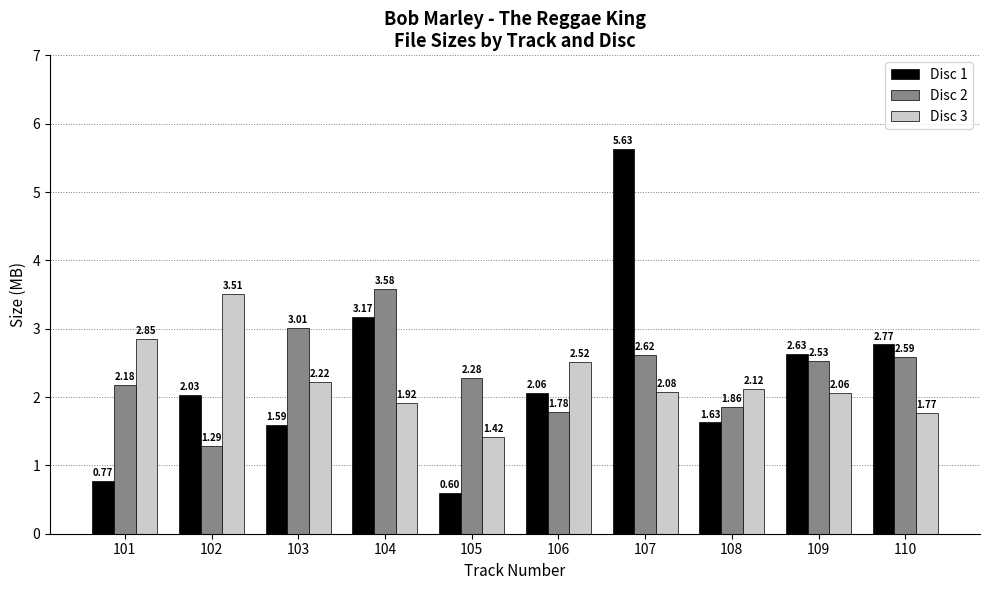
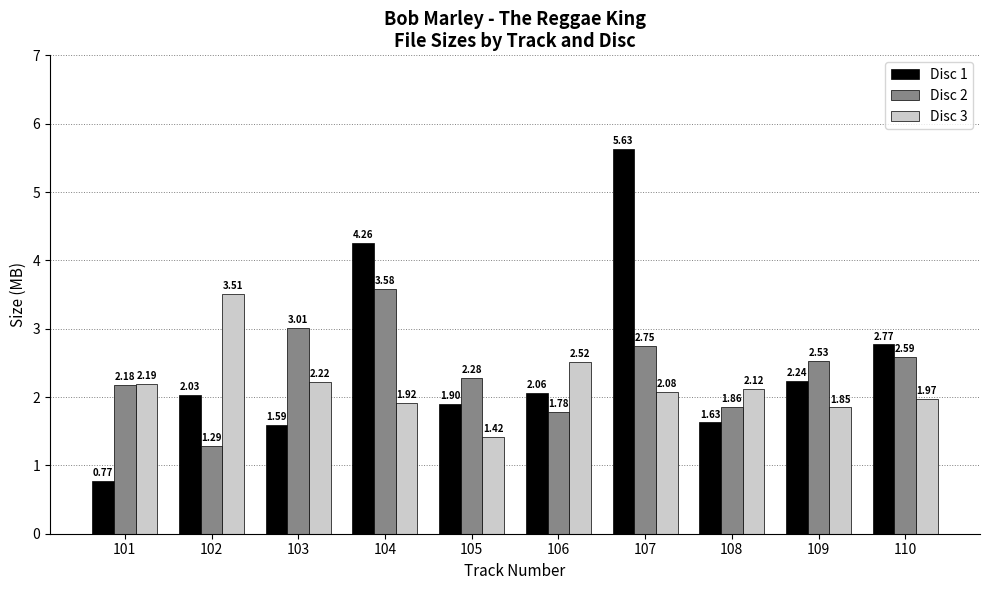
  {
    "Disc 1": {
      "101": 0.77,
      "102": 2.03,
      "103": 1.59,
-     "104": 3.17,
-     "105": 0.60,
+     "104": 4.26,
+     "105": 1.90,
      "106": 2.06,
      "107": 5.63,
      "108": 1.63,
-     "109": 2.63,
+     "109": 2.24,
      "110": 2.77
    },
    "Disc 2": {
      "101": 2.18,
      "102": 1.29,
      "103": 3.01,
      "104": 3.58,
      "105": 2.28,
      "106": 1.78,
-     "107": 2.62,
+     "107": 2.75,
      "108": 1.86,
      "109": 2.53,
      "110": 2.59
    },
    "Disc 3": {
-     "101": 2.85,
+     "101": 2.19,
      "102": 3.51,
      "103": 2.22,
      "104": 1.92,
      "105": 1.42,
      "106": 2.52,
      "107": 2.08,
      "108": 2.12,
-     "109": 2.06,
-     "110": 1.77
+     "109": 1.85,
+     "110": 1.97
    }
  }
